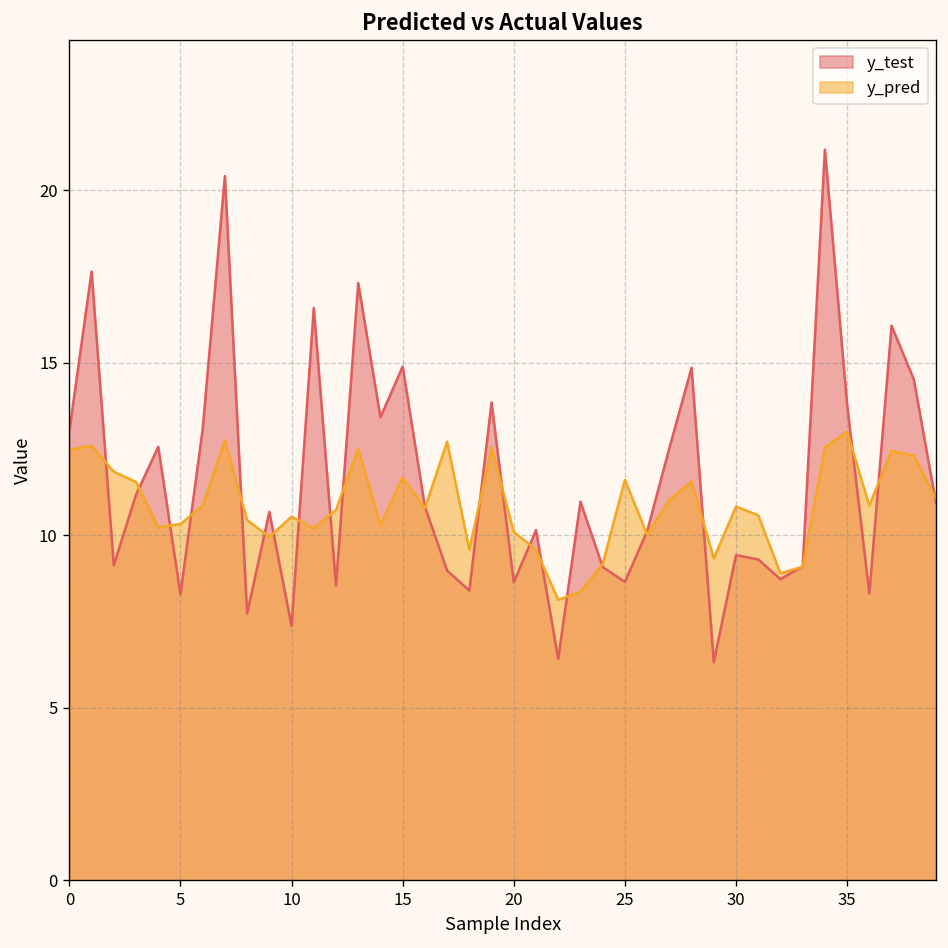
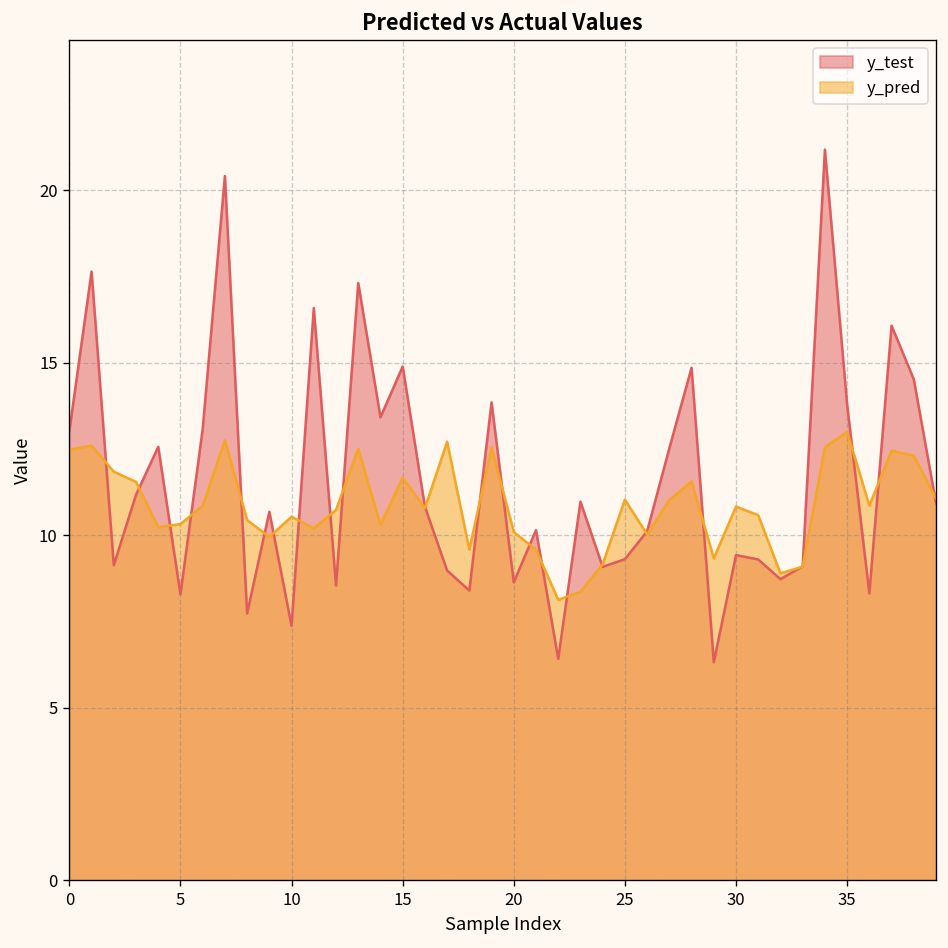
  {
    "y_test": {
      "0": 13.0,
      "5": 8.3,
      "10": 7.4,
      "15": 14.9,
      "20": 8.6,
-     "25": 8.7,
+     "25": 9.3,
      "30": 9.4,
      "35": 13.8
    },
    "y_pred": {
      "0": 12.5,
      "5": 10.3,
      "10": 10.5,
      "15": 11.7,
      "20": 10.1,
-     "25": 11.6,
+     "25": 11.0,
      "30": 10.8,
      "35": 13.0
    }
  }
